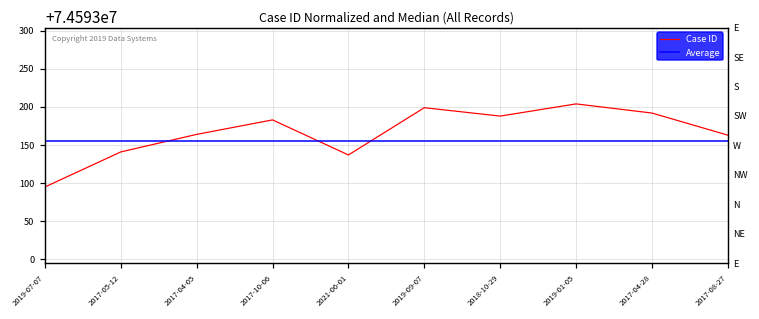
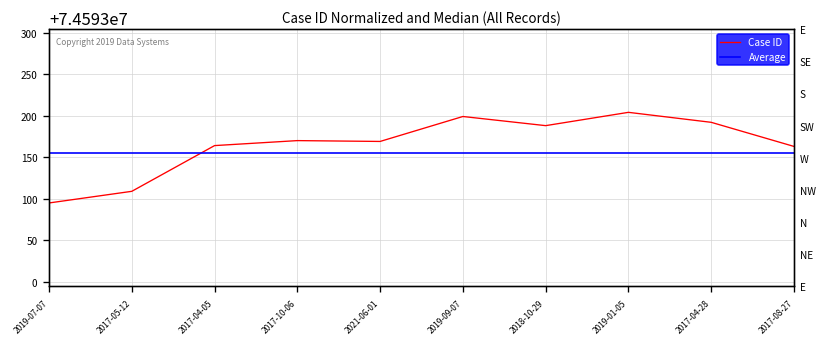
  {
    "Case ID": {
      "2019-07-07": 74593100,
-     "2017-05-12": 74593140,
+     "2017-05-12": 74593110,
      "2017-04-05": 74593160,
-     "2017-10-06": 74593180,
-     "2021-06-01": 74593140,
+     "2017-10-06": 74593170,
+     "2021-06-01": 74593170,
      "2019-09-07": 74593200,
      "2018-10-29": 74593190,
      "2019-01-05": 74593200,
      "2017-04-28": 74593190,
      "2017-08-27": 74593160
    },
    "Average": {
      "2019-07-07": 74593160,
      "2017-05-12": 74593160,
      "2017-04-05": 74593160,
      "2017-10-06": 74593160,
      "2021-06-01": 74593160,
      "2019-09-07": 74593160,
      "2018-10-29": 74593160,
      "2019-01-05": 74593160,
      "2017-04-28": 74593160,
      "2017-08-27": 74593160
    }
  }
